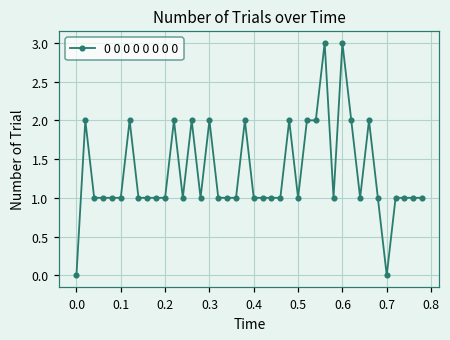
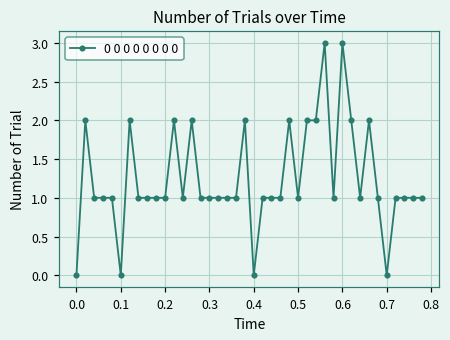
  {
    "0.0": 0,
-   "0.1": 1,
+   "0.1": 0,
    "0.2": 1,
-   "0.3": 2,
-   "0.4": 1,
+   "0.3": 1,
+   "0.4": 0,
    "0.5": 1,
    "0.6": 3,
    "0.7": 0
  }
